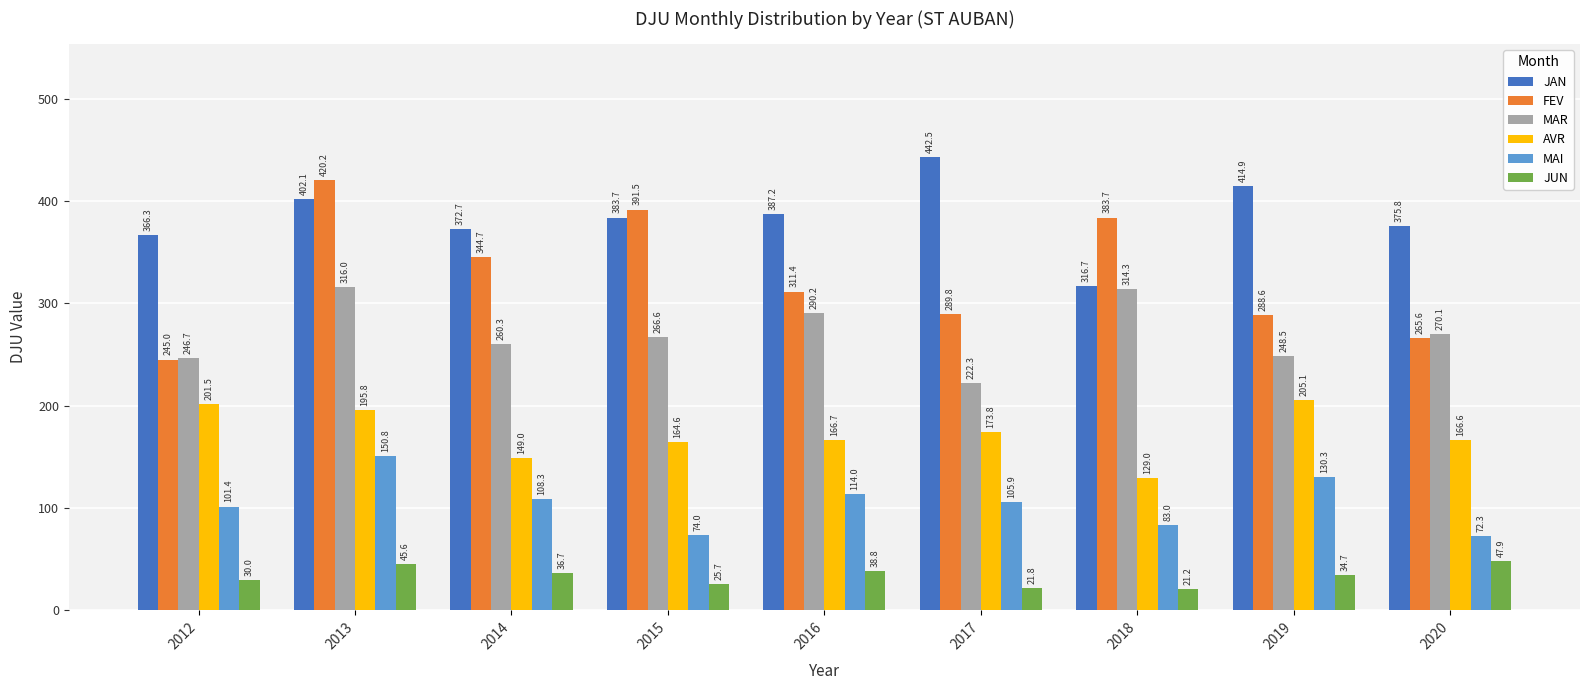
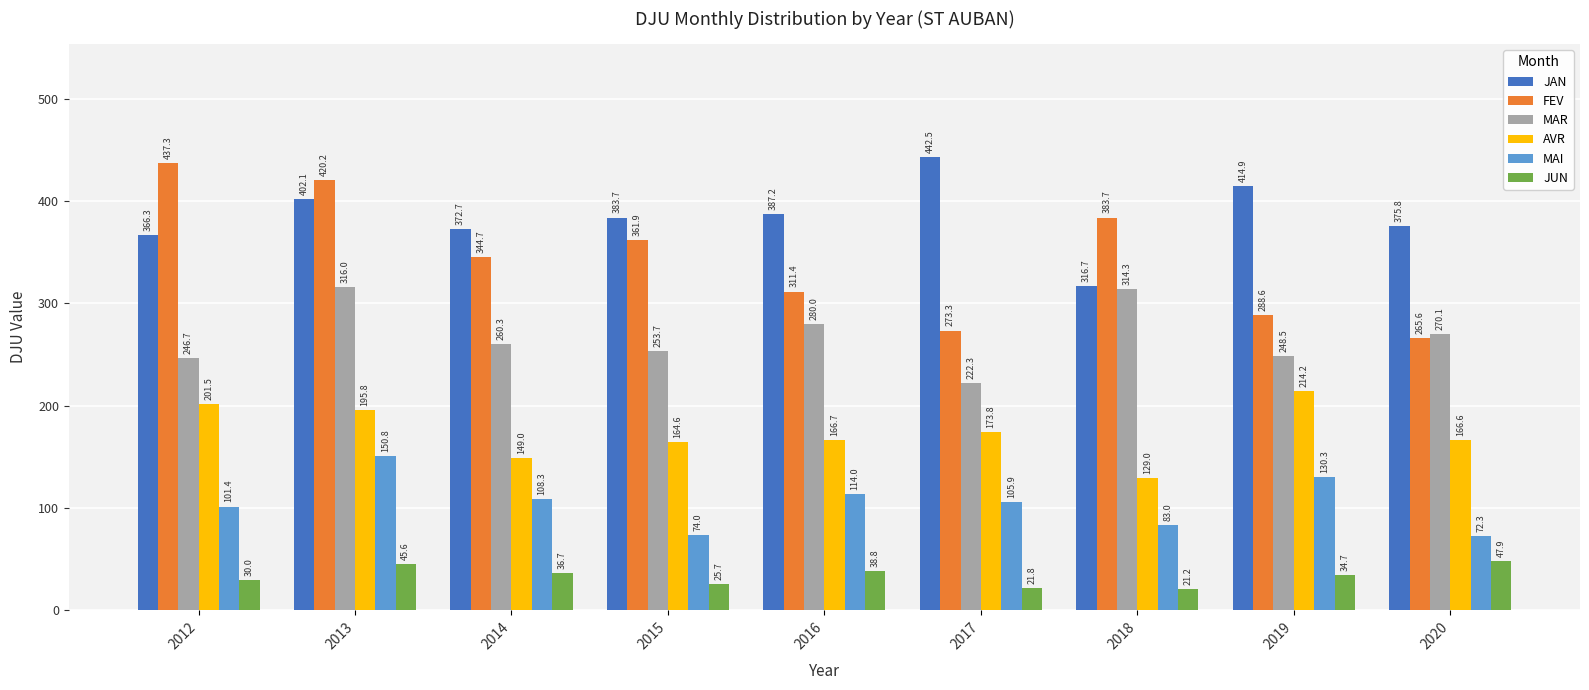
  {
    "FEV": {
-     "2012": 245.0,
+     "2012": 437.3,
      "2013": 420.2,
      "2014": 344.7,
-     "2015": 391.5,
+     "2015": 361.9,
      "2016": 311.4,
-     "2017": 289.8,
+     "2017": 273.3,
      "2018": 383.7,
      "2019": 288.6,
      "2020": 265.6
    },
    "MAR": {
      "2012": 246.7,
      "2013": 316.0,
      "2014": 260.3,
-     "2015": 266.6,
-     "2016": 290.2,
+     "2015": 253.7,
+     "2016": 280.0,
      "2017": 222.3,
      "2018": 314.3,
      "2019": 248.5,
      "2020": 270.1
    },
    "AVR": {
      "2012": 201.5,
      "2013": 195.8,
      "2014": 149.0,
      "2015": 164.6,
      "2016": 166.7,
      "2017": 173.8,
      "2018": 129.0,
-     "2019": 205.1,
+     "2019": 214.2,
      "2020": 166.6
    },
    "JUN": {
      "2012": 30.0,
      "2013": 45.6,
      "2014": 36.7,
      "2015": 25.7,
      "2016": 38.8,
      "2017": 21.8,
      "2018": 21.2,
      "2019": 34.7,
      "2020": 47.9
    }
  }
